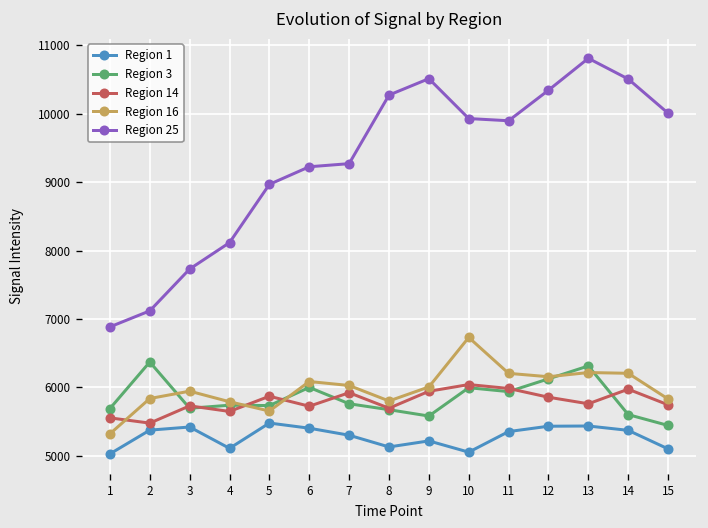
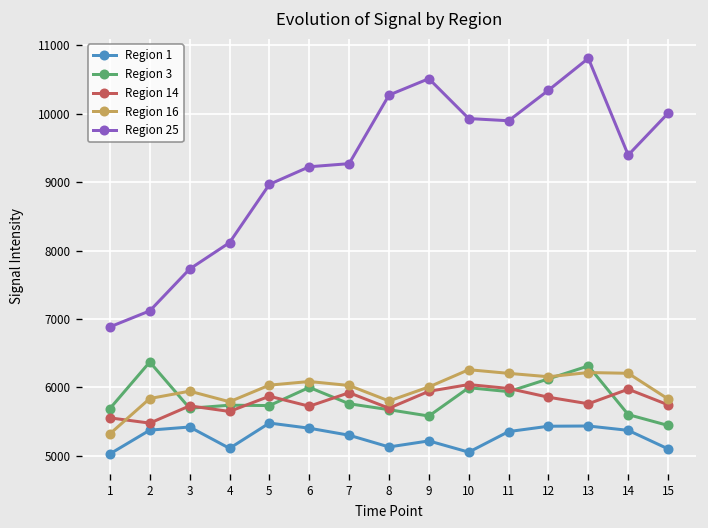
  {
    "Region 1": {
      "1": 5000,
      "2": 5400,
      "3": 5400,
      "4": 5100,
      "5": 5500,
      "6": 5400,
      "7": 5300,
      "8": 5100,
      "9": 5200,
      "10": 5100,
      "11": 5400,
      "12": 5400,
      "13": 5400,
      "14": 5400,
      "15": 5100
    },
    "Region 3": {
      "1": 5700,
      "2": 6400,
      "4": 5700,
      "5": 5700,
      "6": 6000,
      "7": 5800,
      "9": 5600,
      "10": 6000,
      "11": 5900,
      "13": 6300,
      "14": 5600,
      "15": 5400
    },
    "Region 14": {
      "1": 5600,
      "2": 5500,
      "4": 5600,
      "5": 5900,
      "6": 5700,
      "7": 5900,
      "9": 5900,
      "10": 6000,
      "11": 6000,
      "12": 5900,
      "13": 5800,
      "14": 6000,
      "15": 5700
    },
    "Region 16": {
      "1": 5300,
      "2": 5800,
      "3": 5900,
      "4": 5800,
-     "5": 5700,
+     "5": 6000,
      "6": 6100,
      "7": 6000,
      "8": 5800,
      "9": 6000,
-     "10": 6700,
+     "10": 6300,
      "11": 6200,
      "13": 6200,
      "14": 6200,
      "15": 5800
    },
    "Region 25": {
      "1": 6900,
      "2": 7100,
      "3": 7700,
      "4": 8100,
      "5": 9000,
      "6": 9200,
      "7": 9300,
      "8": 10300,
      "9": 10500,
      "10": 9900,
      "11": 9900,
      "12": 10300,
      "13": 10800,
-     "14": 10500,
+     "14": 9400,
      "15": 10000
    }
  }
